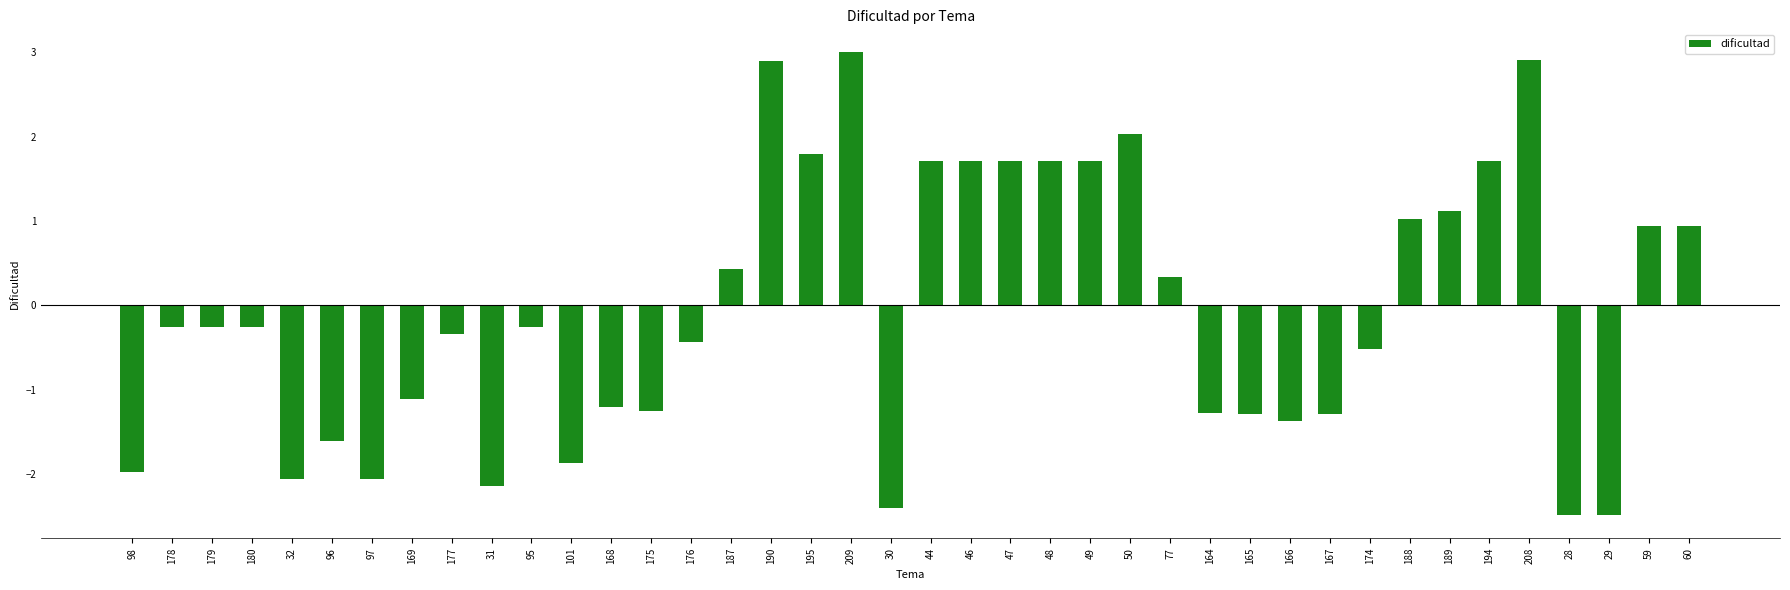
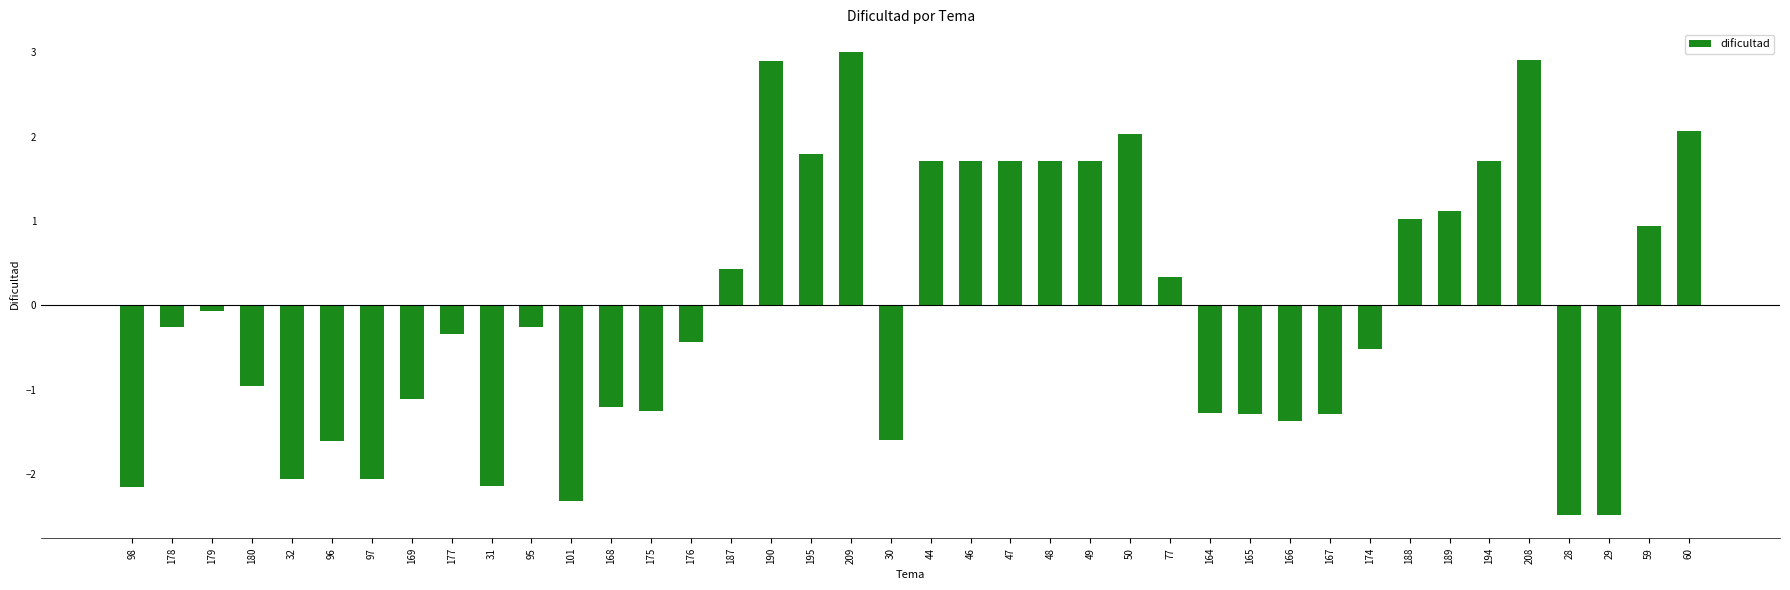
  {
-   "98": -2.0,
+   "98": -2.2,
    "178": -0.3,
-   "179": -0.3,
-   "180": -0.3,
+   "179": -0.1,
+   "180": -1.0,
    "32": -2.1,
    "96": -1.6,
    "97": -2.1,
    "169": -1.1,
    "177": -0.3,
    "31": -2.1,
    "95": -0.3,
-   "101": -1.9,
+   "101": -2.3,
    "168": -1.2,
    "175": -1.3,
    "176": -0.4,
    "187": 0.4,
    "190": 2.9,
    "195": 1.8,
    "209": 3.0,
-   "30": -2.4,
+   "30": -1.6,
    "44": 1.7,
    "46": 1.7,
    "47": 1.7,
    "48": 1.7,
    "49": 1.7,
    "50": 2.0,
    "77": 0.3,
    "164": -1.3,
    "165": -1.3,
    "166": -1.4,
    "167": -1.3,
    "174": -0.5,
    "188": 1.0,
    "189": 1.1,
    "194": 1.7,
    "208": 2.9,
    "28": -2.5,
    "29": -2.5,
    "59": 0.9,
-   "60": 0.9
+   "60": 2.1
  }
